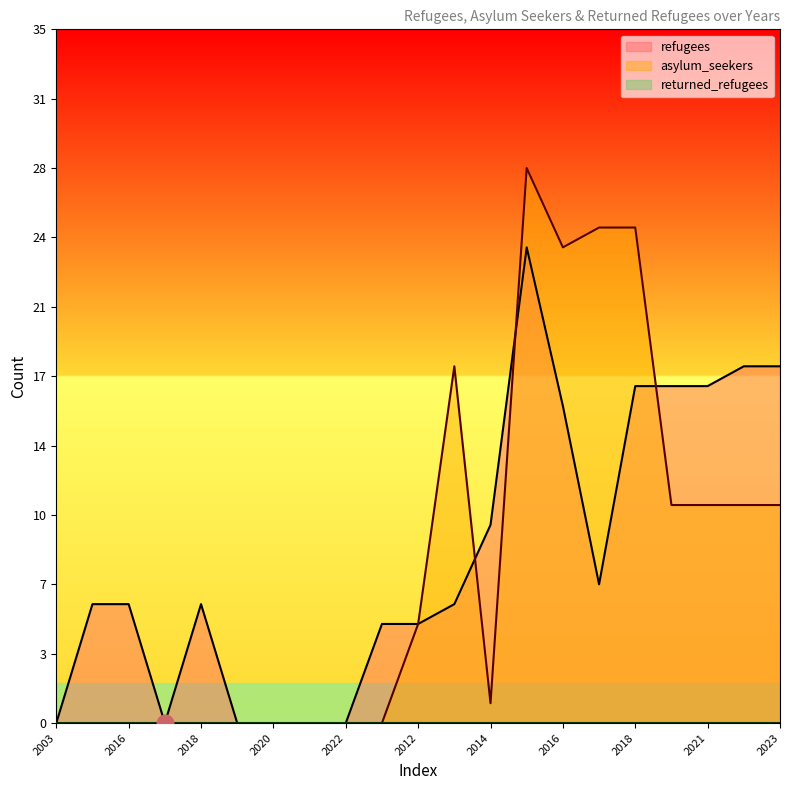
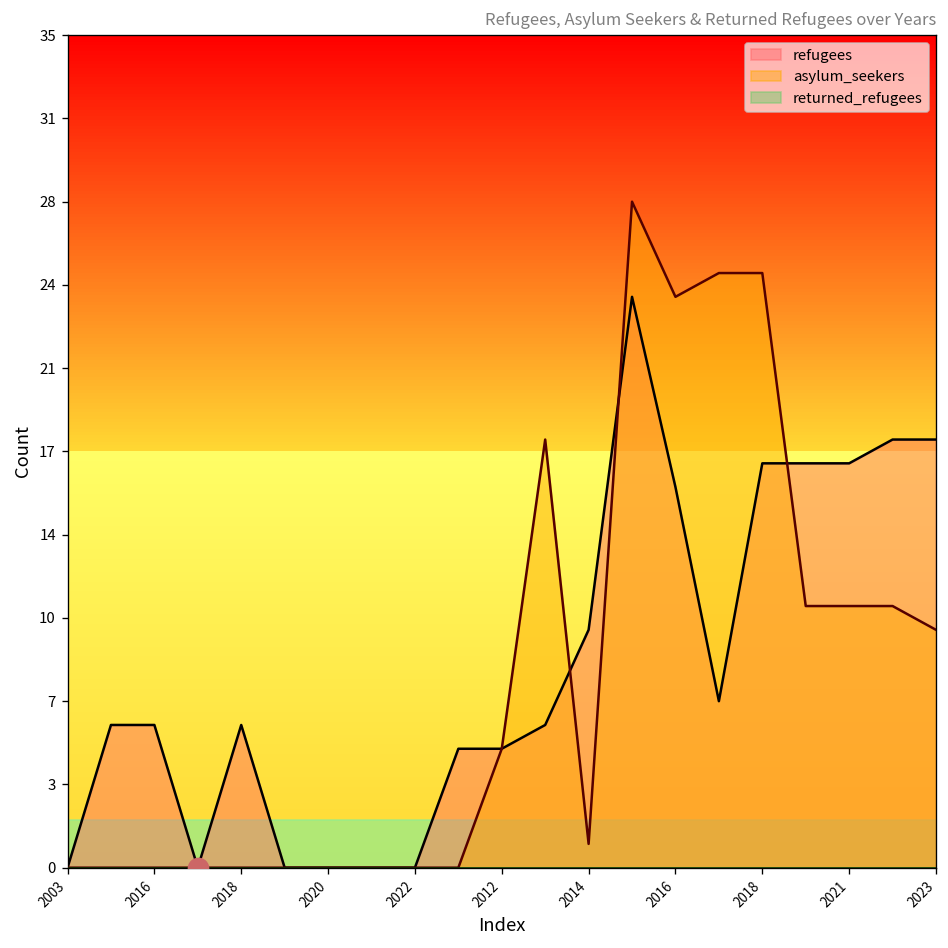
  {
    "asylum_seekers": {
-     "2023": 11
+     "2023": 10
    }
  }
